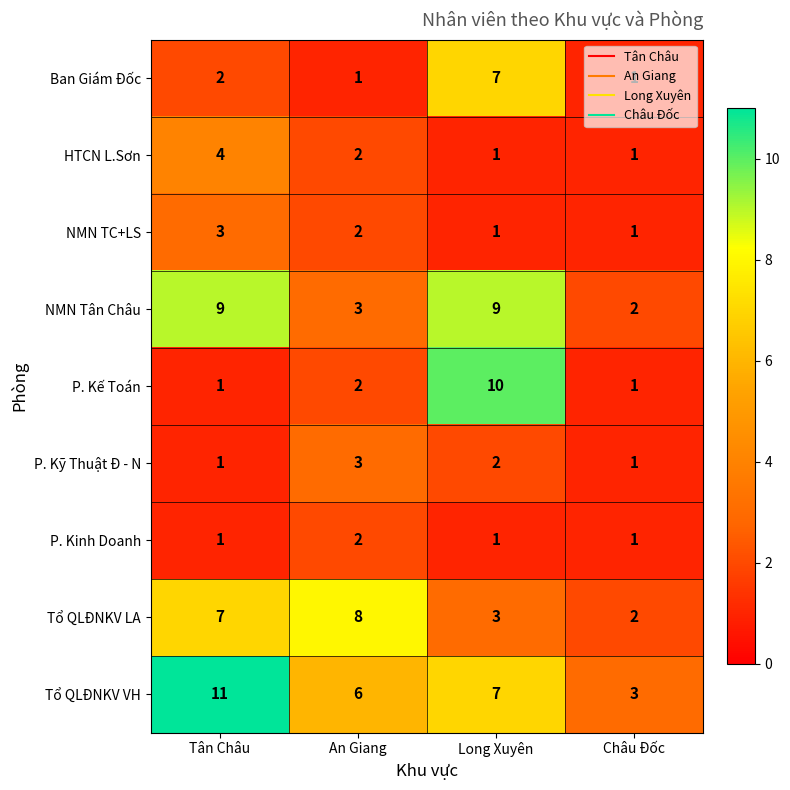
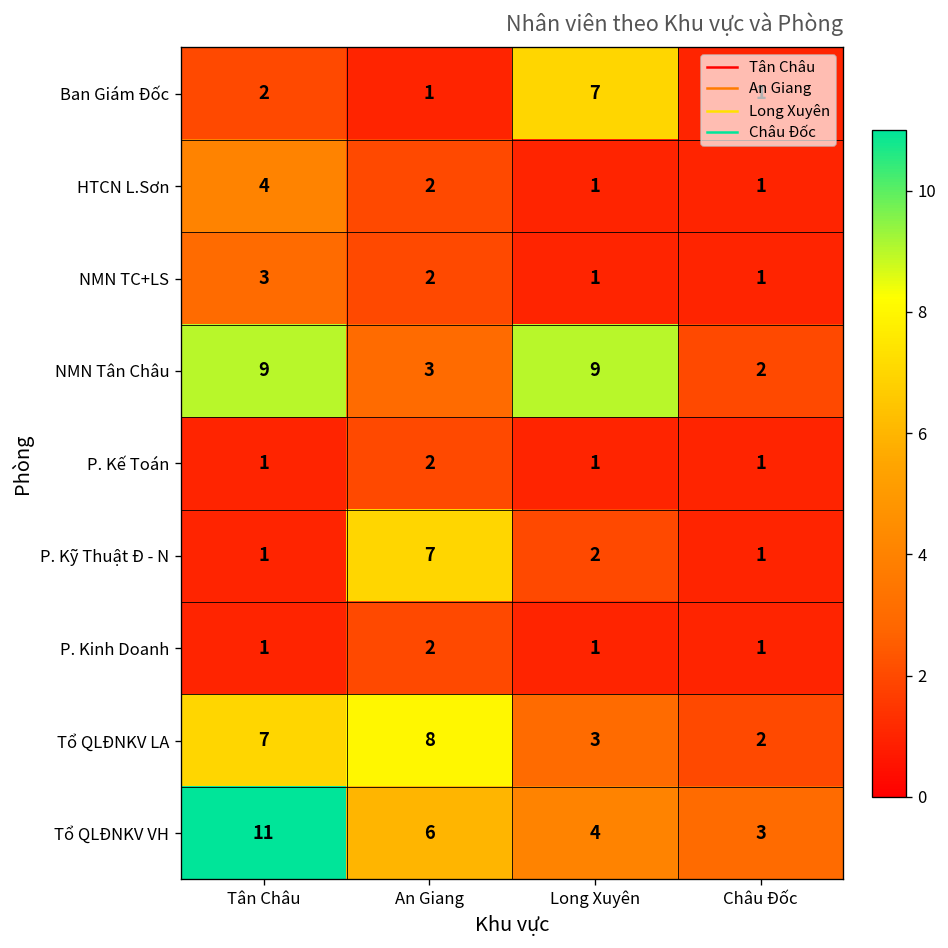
  {
    "Ban Giám Đốc": {
      "Tân Châu": 2,
      "An Giang": 1,
      "Long Xuyên": 7
    },
    "HTCN L.Sơn": {
      "Tân Châu": 4,
      "An Giang": 2,
      "Long Xuyên": 1,
      "Châu Đốc": 1
    },
    "NMN TC+LS": {
      "Tân Châu": 3,
      "An Giang": 2,
      "Long Xuyên": 1,
      "Châu Đốc": 1
    },
    "NMN Tân Châu": {
      "Tân Châu": 9,
      "An Giang": 3,
      "Long Xuyên": 9,
      "Châu Đốc": 2
    },
    "P. Kế Toán": {
      "Tân Châu": 1,
      "An Giang": 2,
-     "Long Xuyên": 10,
+     "Long Xuyên": 1,
      "Châu Đốc": 1
    },
    "P. Kỹ Thuật Đ - N": {
      "Tân Châu": 1,
-     "An Giang": 3,
+     "An Giang": 7,
      "Long Xuyên": 2,
      "Châu Đốc": 1
    },
    "P. Kinh Doanh": {
      "Tân Châu": 1,
      "An Giang": 2,
      "Long Xuyên": 1,
      "Châu Đốc": 1
    },
    "Tổ QLĐNKV LA": {
      "Tân Châu": 7,
      "An Giang": 8,
      "Long Xuyên": 3,
      "Châu Đốc": 2
    },
    "Tổ QLĐNKV VH": {
      "Tân Châu": 11,
      "An Giang": 6,
-     "Long Xuyên": 7,
+     "Long Xuyên": 4,
      "Châu Đốc": 3
    }
  }
